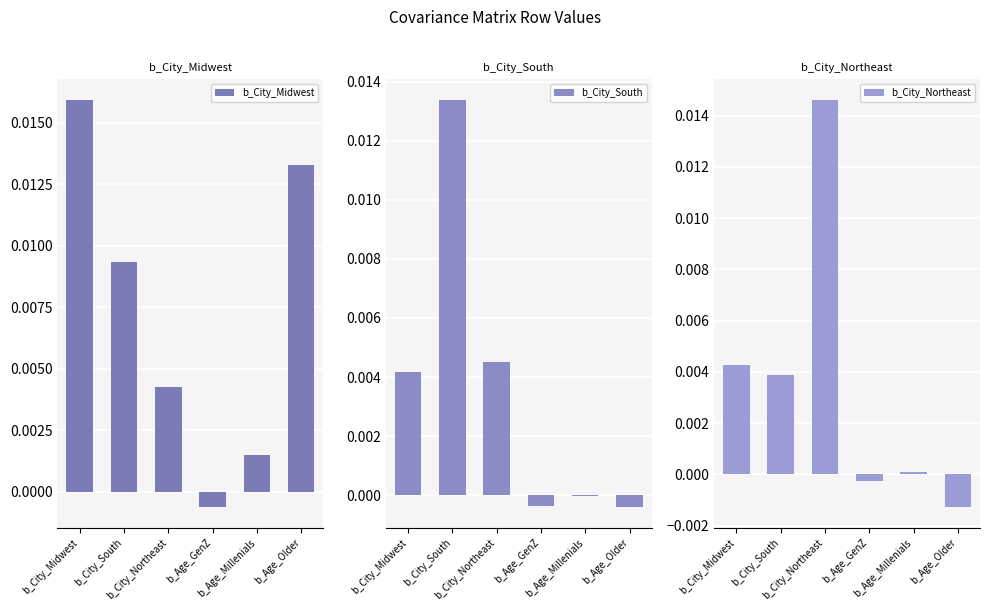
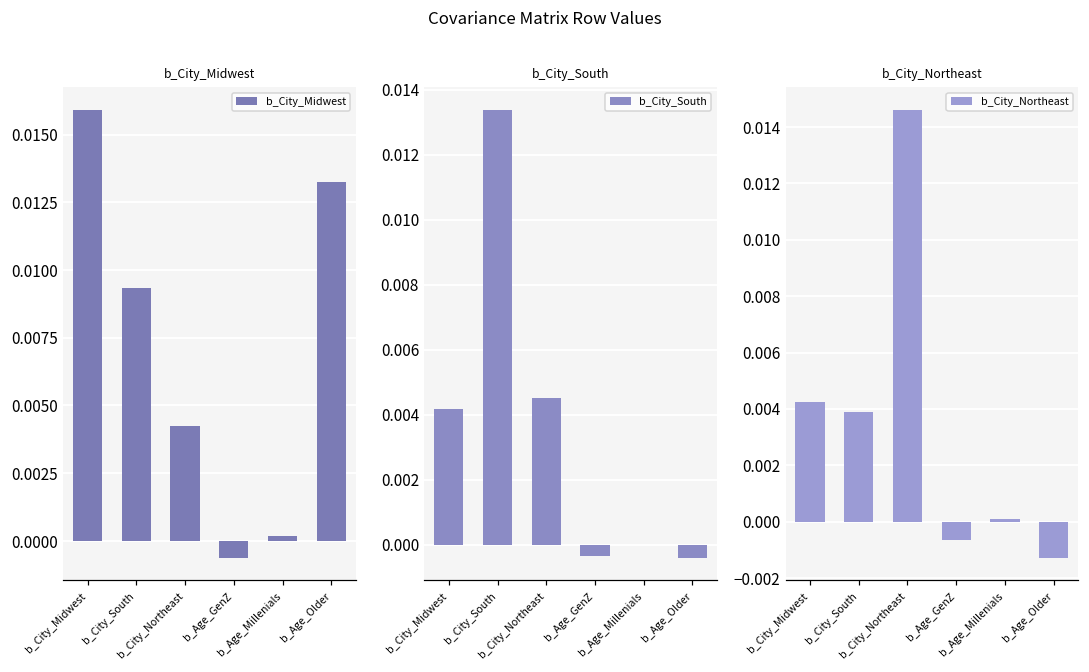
  {
    "b_City_Midwest": {
      "b_City_Midwest": 0.0159,
      "b_City_South": 0.0093,
      "b_City_Northeast": 0.0043,
      "b_Age_GenZ": -0.0006,
-     "b_Age_Millenials": 0.0015,
+     "b_Age_Millenials": 0.0002,
      "b_Age_Older": 0.0133
    },
    "b_City_South": {
      "b_City_Midwest": 0.0042,
      "b_City_South": 0.0134,
      "b_City_Northeast": 0.0045,
      "b_Age_GenZ": -0.0004,
      "b_Age_Older": -0.0004
    },
    "b_City_Northeast": {
      "b_City_Midwest": 0.0043,
      "b_City_South": 0.0039,
      "b_City_Northeast": 0.0146,
-     "b_Age_GenZ": -0.0003,
+     "b_Age_GenZ": -0.0007,
      "b_Age_Older": -0.0013
    }
  }
